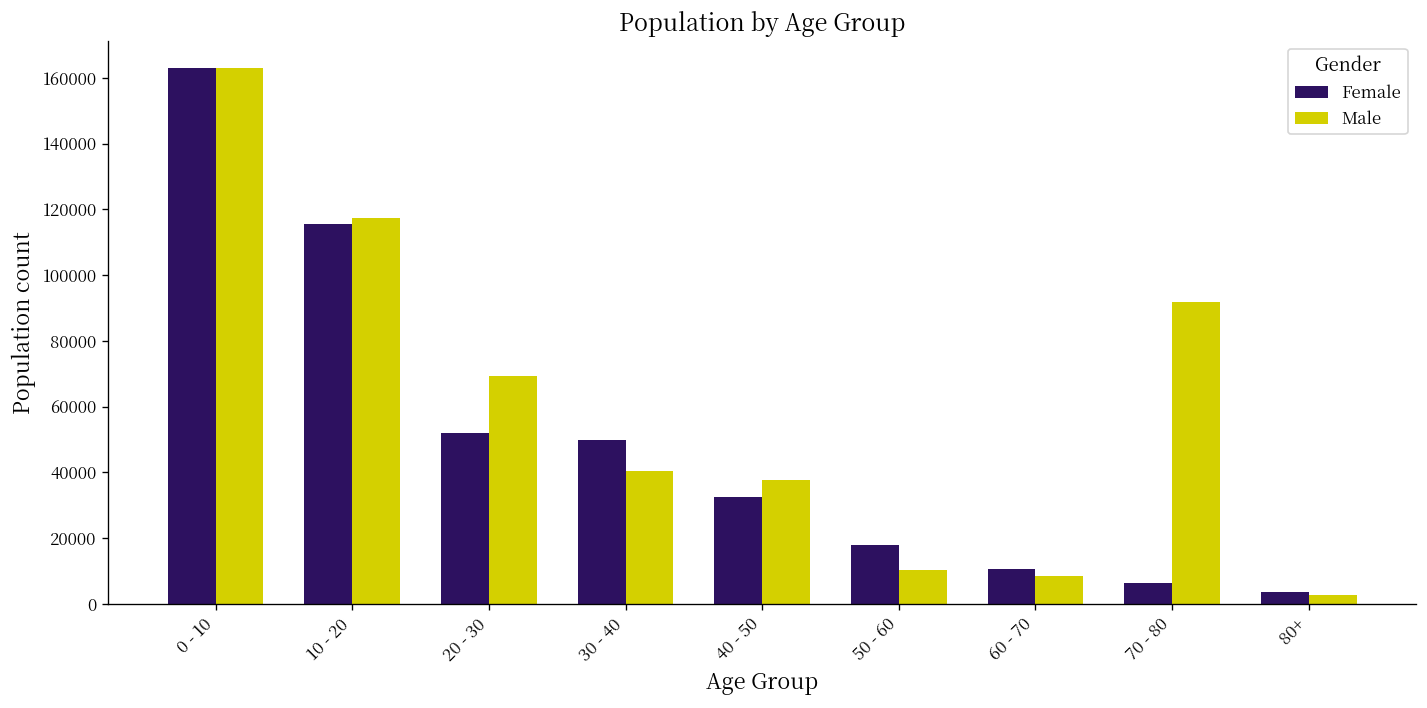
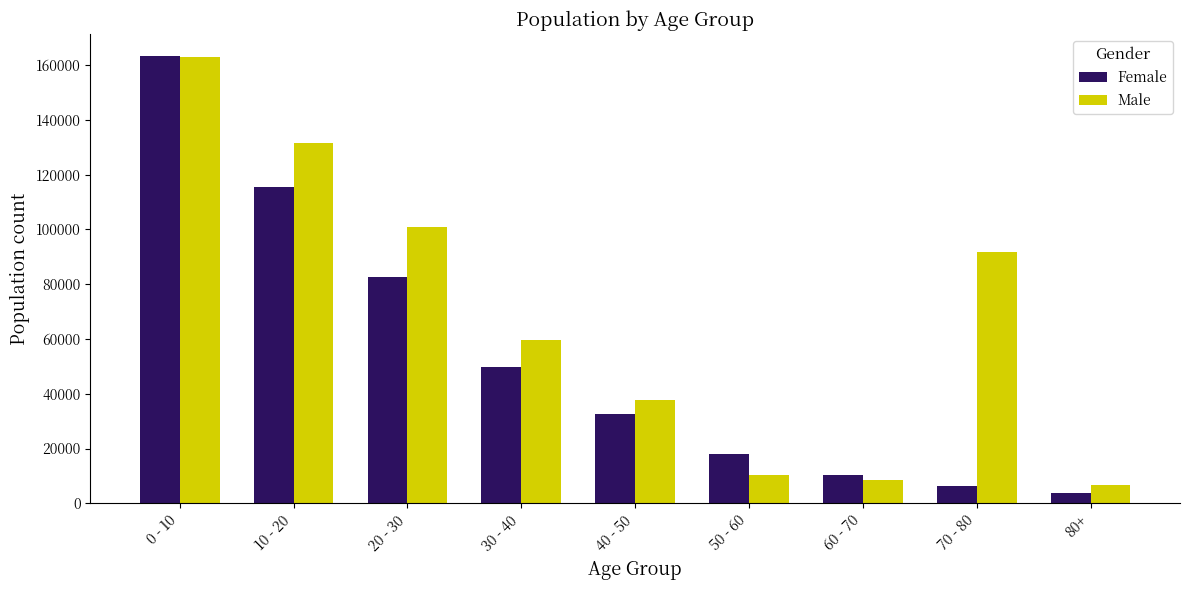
  {
    "Female": {
      "0 - 10": 163000,
      "10 - 20": 115000,
-     "20 - 30": 52000,
+     "20 - 30": 83000,
      "30 - 40": 50000,
      "40 - 50": 32000,
      "50 - 60": 18000,
      "60 - 70": 11000,
      "70 - 80": 6000,
      "80+": 4000
    },
    "Male": {
      "0 - 10": 163000,
-     "10 - 20": 117000,
-     "20 - 30": 69000,
-     "30 - 40": 40000,
+     "10 - 20": 131000,
+     "20 - 30": 101000,
+     "30 - 40": 60000,
      "40 - 50": 38000,
      "50 - 60": 10000,
      "60 - 70": 9000,
      "70 - 80": 92000,
-     "80+": 3000
+     "80+": 7000
    }
  }
